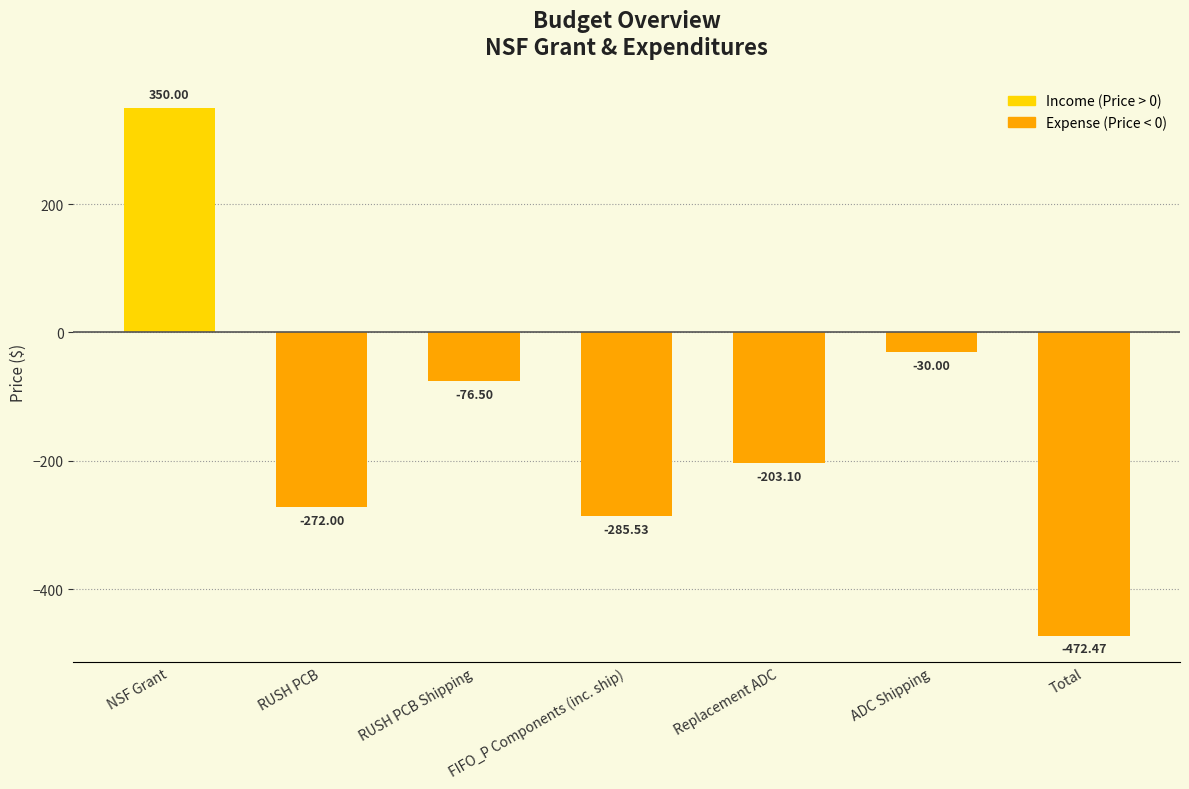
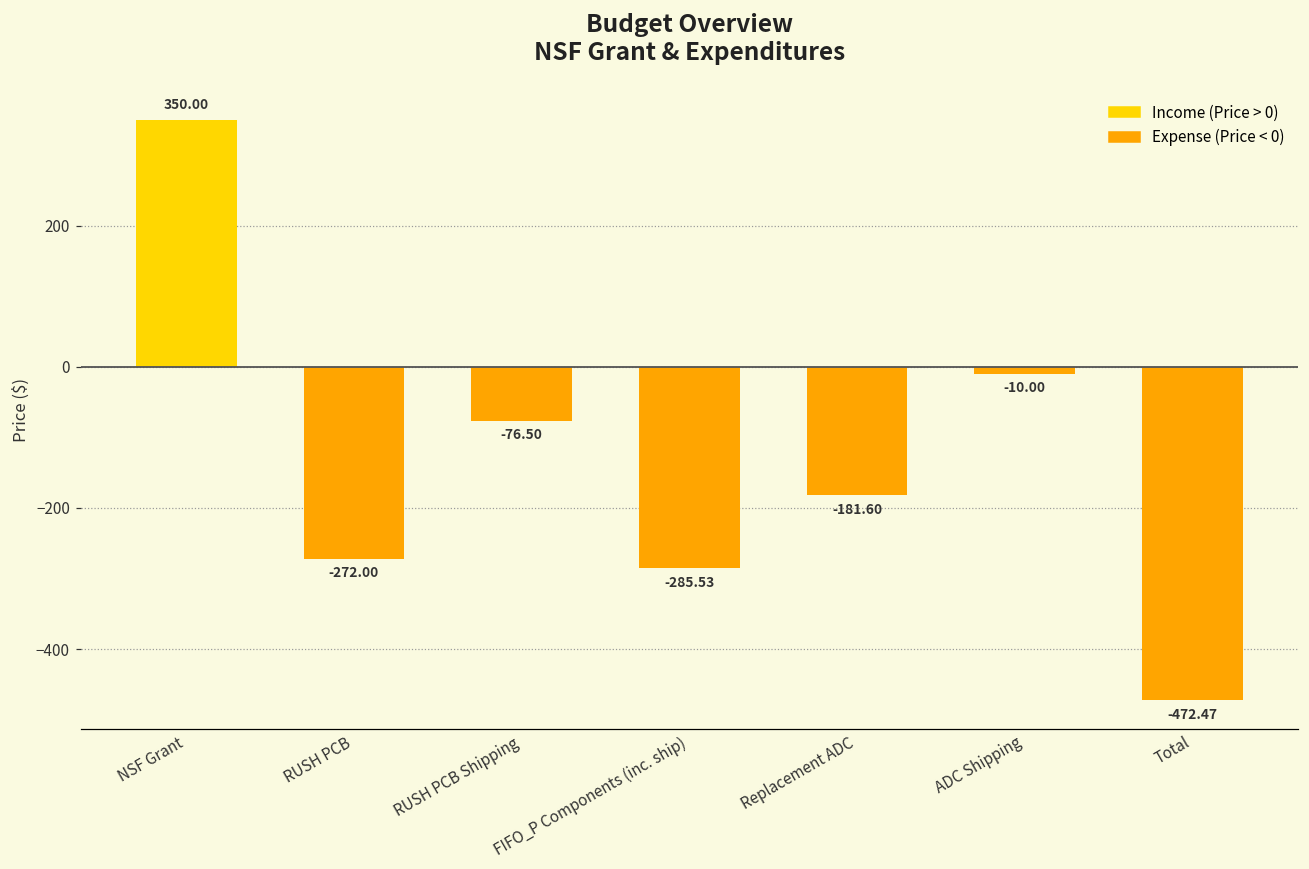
  {
    "NSF Grant": 350.00,
    "RUSH PCB": -272.00,
    "RUSH PCB Shipping": -76.50,
    "FIFO_P Components (inc. ship)": -285.53,
-   "Replacement ADC": -203.10,
-   "ADC Shipping": -30.00,
+   "Replacement ADC": -181.60,
+   "ADC Shipping": -10.00,
    "Total": -472.47
  }
